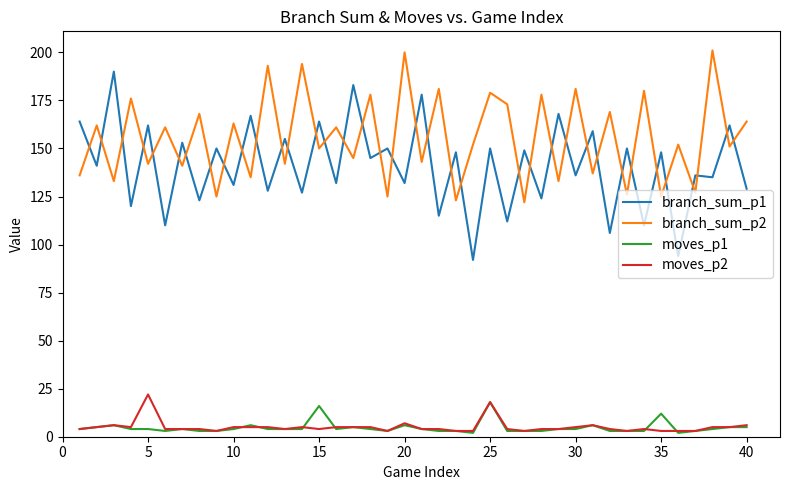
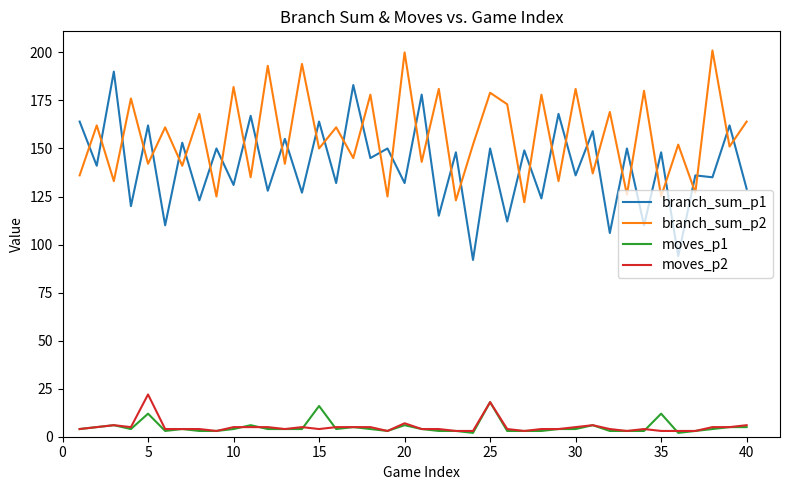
  {
    "branch_sum_p1": {
      "5": 162,
      "10": 131,
      "15": 164,
      "20": 132,
      "25": 150,
      "30": 136,
      "35": 148,
      "40": 129
    },
    "branch_sum_p2": {
      "5": 142,
-     "10": 163,
+     "10": 182,
      "15": 150,
      "20": 200,
      "25": 179,
      "30": 181,
      "40": 164
    },
    "moves_p1": {
-     "5": 4,
+     "5": 12,
      "15": 16,
      "35": 12
    },
    "moves_p2": {
      "5": 22,
      "15": 4,
      "35": 3
    }
  }
